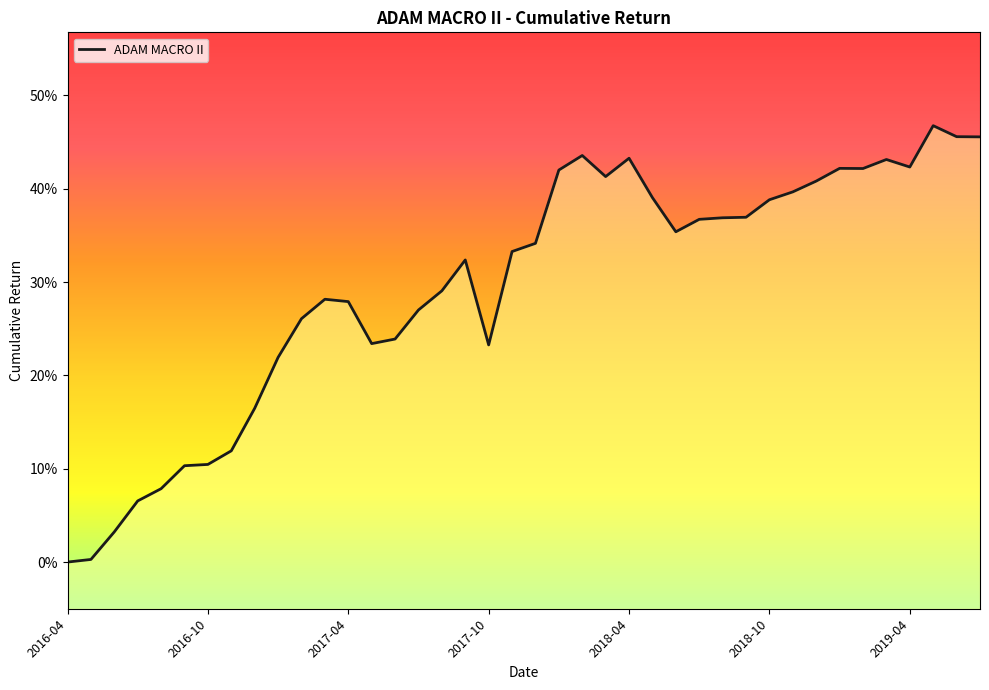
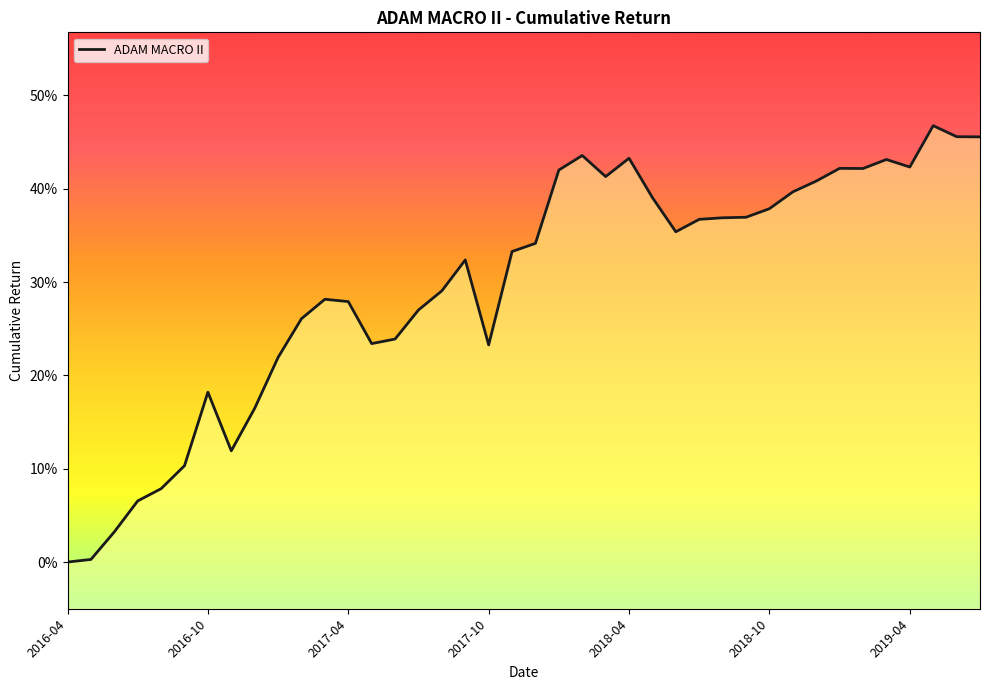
  {
    "2016-04": "0%",
-   "2016-10": "10%",
+   "2016-10": "18%",
    "2017-04": "28%",
    "2017-10": "23%",
    "2018-04": "43%",
-   "2018-10": "39%",
+   "2018-10": "38%",
    "2019-04": "42%"
  }
